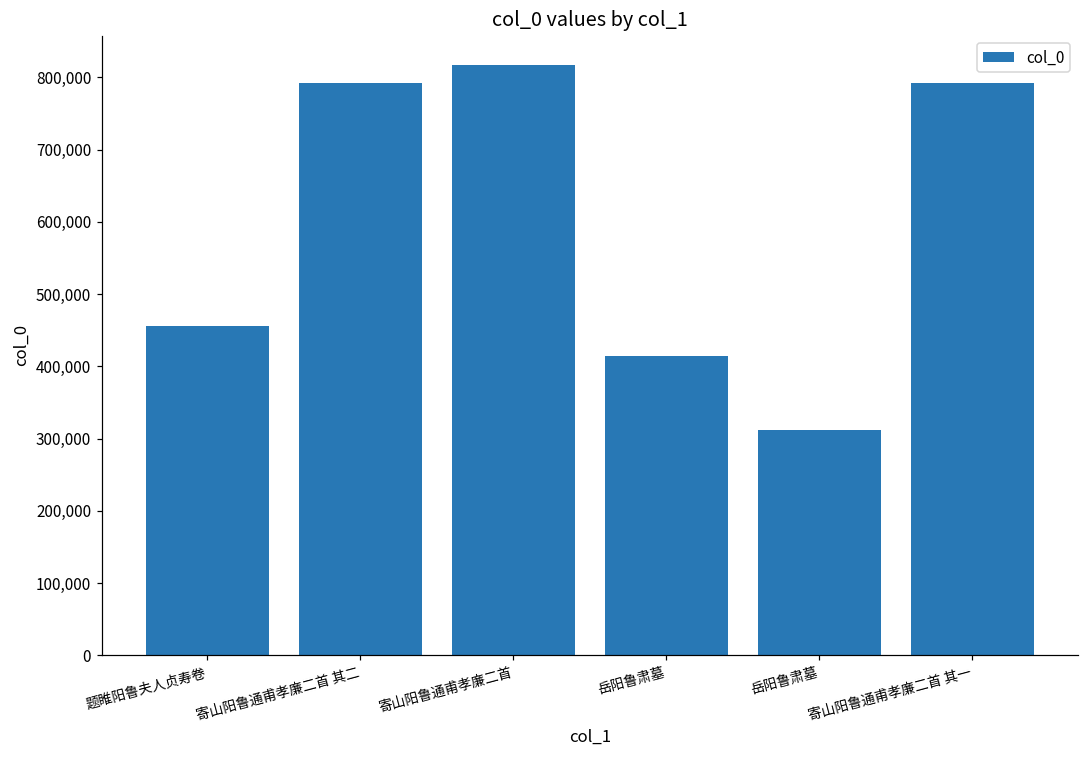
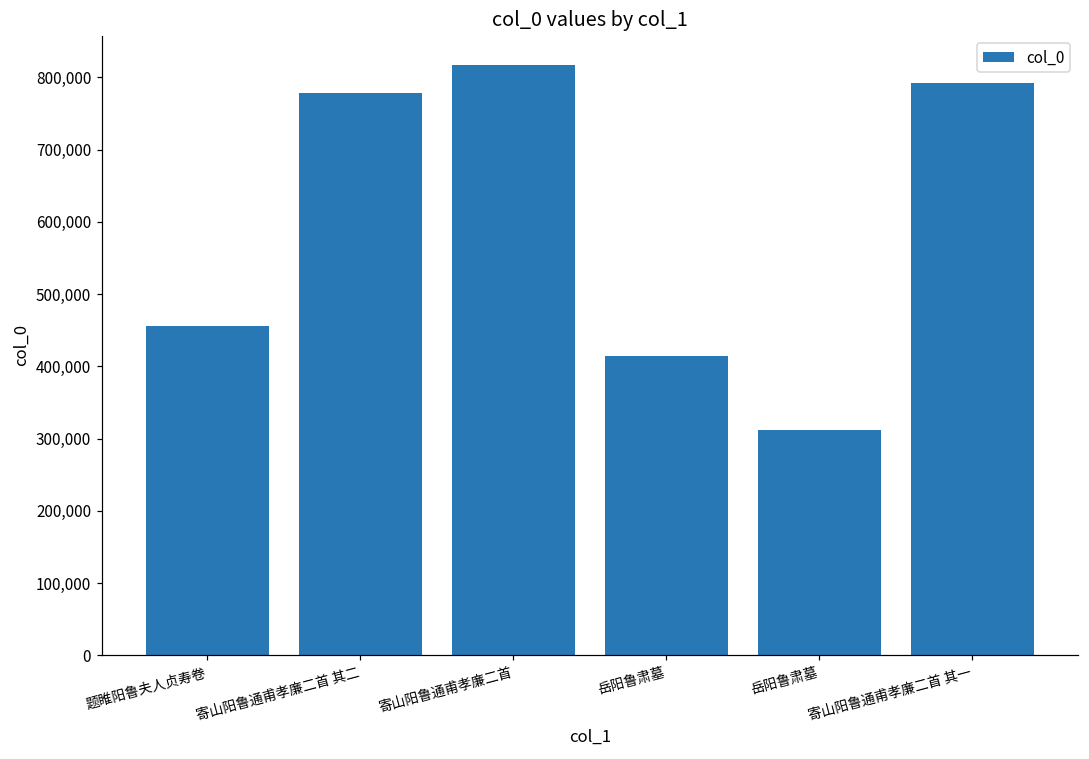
  {
    "题睢阳鲁夫人贞寿卷": "460,000",
-   "寄山阳鲁通甫孝廉二首 其二": "790,000",
+   "寄山阳鲁通甫孝廉二首 其二": "780,000",
    "寄山阳鲁通甫孝廉二首": "820,000",
    "寄山阳鲁通甫孝廉二首 其一": "790,000"
  }
